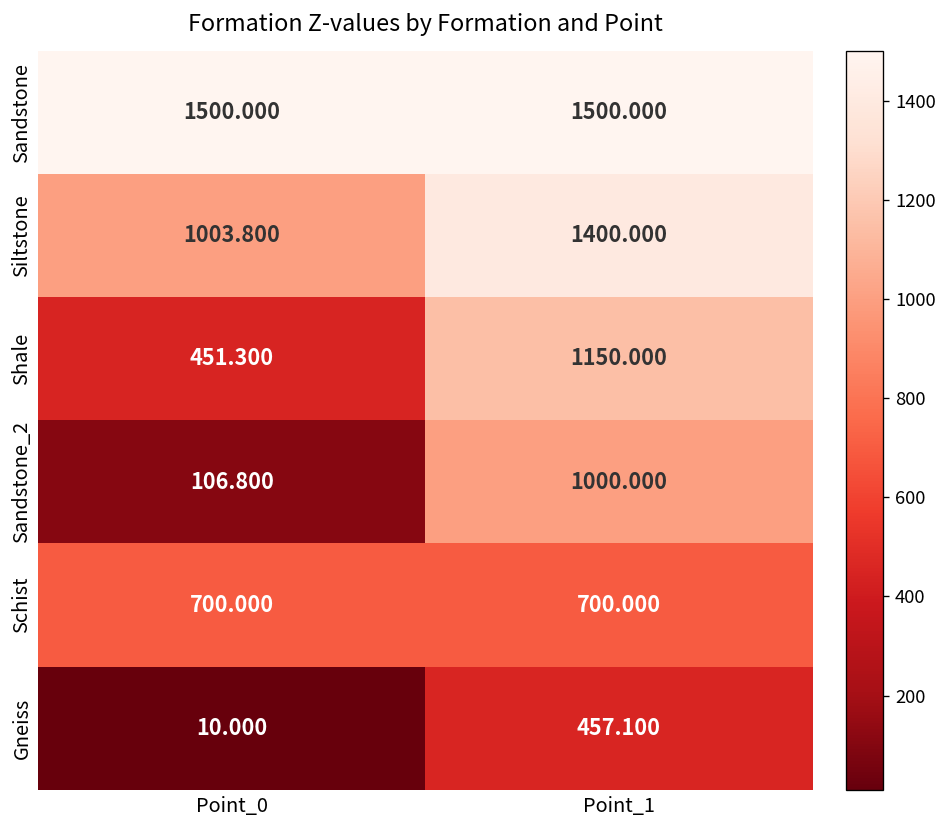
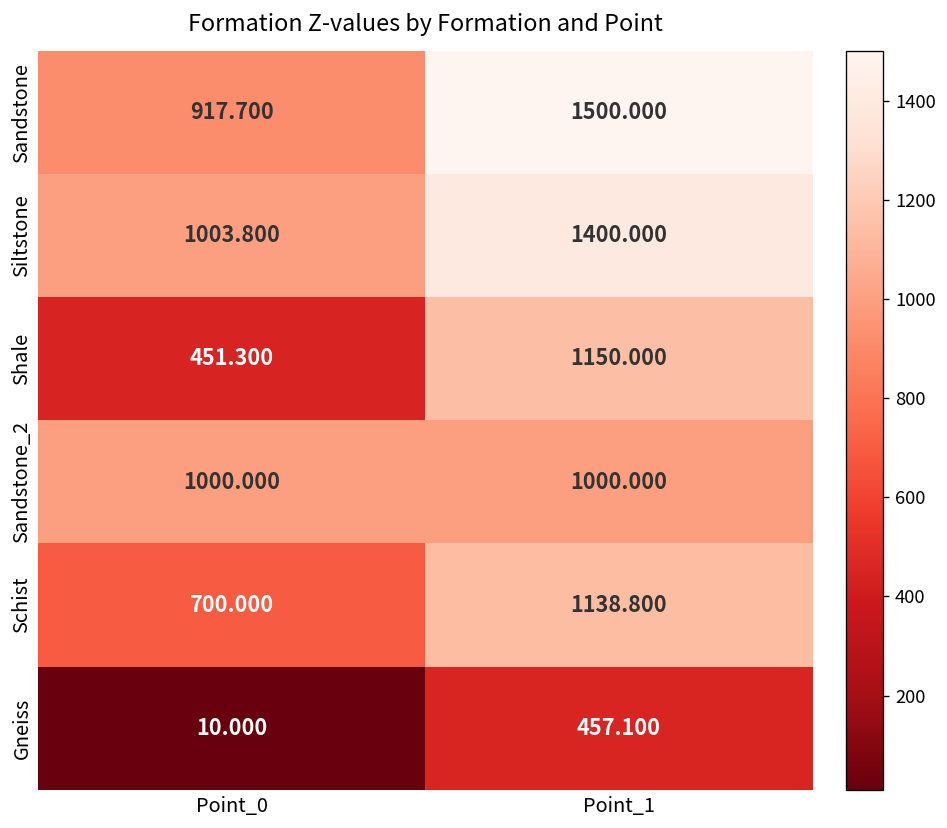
  {
    "Sandstone": {
-     "Point_0": 1500.000,
+     "Point_0": 917.700,
      "Point_1": 1500.000
    },
    "Siltstone": {
      "Point_0": 1003.800,
      "Point_1": 1400.000
    },
    "Shale": {
      "Point_0": 451.300,
      "Point_1": 1150.000
    },
    "Sandstone_2": {
-     "Point_0": 106.800,
+     "Point_0": 1000.000,
      "Point_1": 1000.000
    },
    "Schist": {
      "Point_0": 700.000,
-     "Point_1": 700.000
+     "Point_1": 1138.800
    },
    "Gneiss": {
      "Point_0": 10.000,
      "Point_1": 457.100
    }
  }
